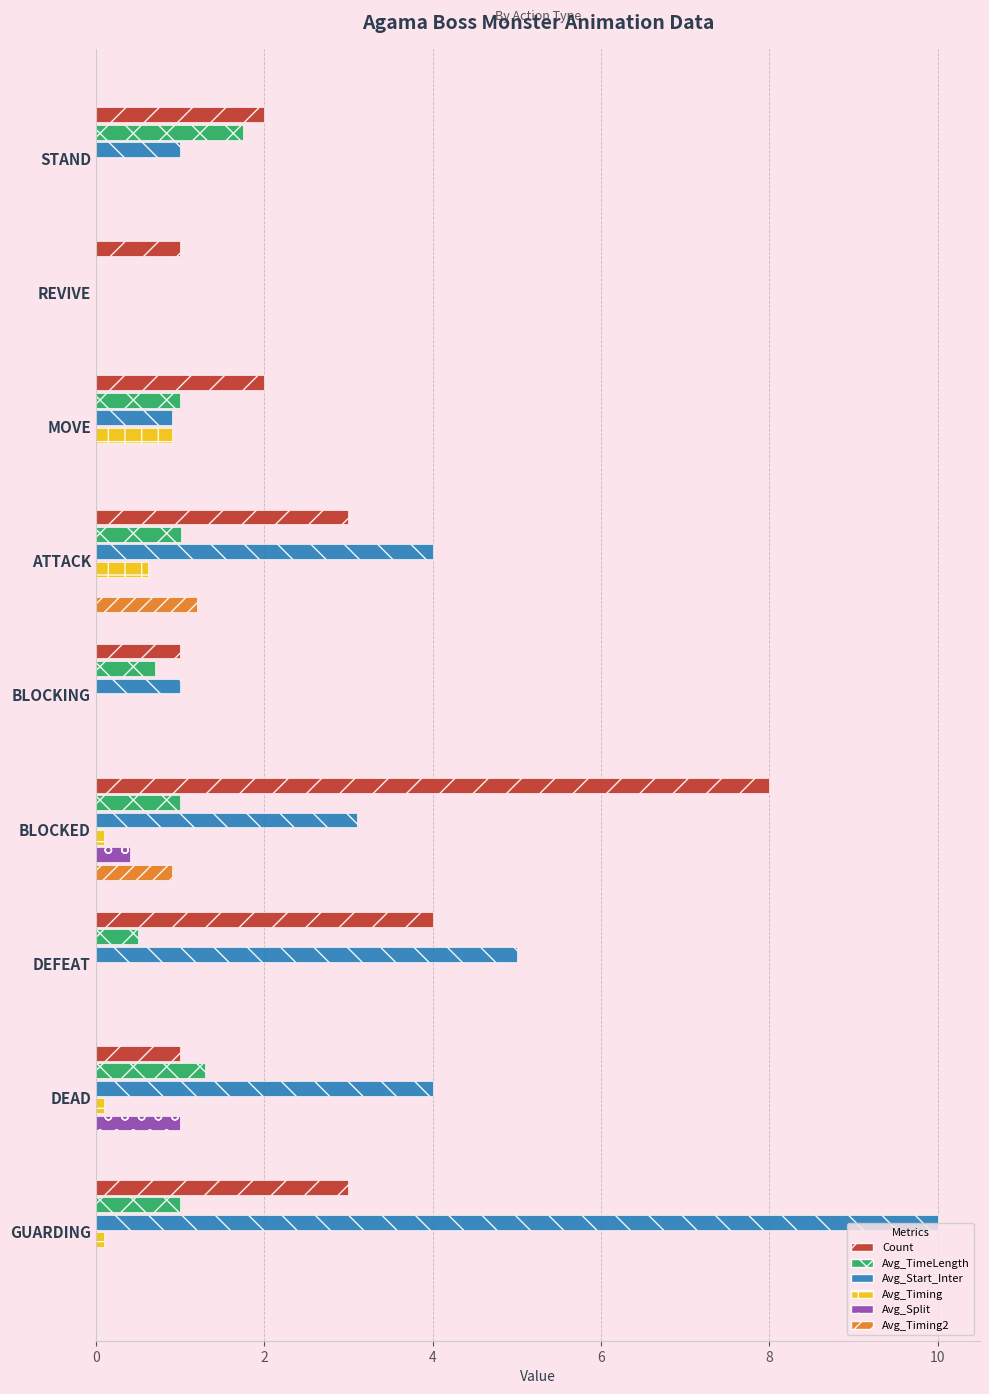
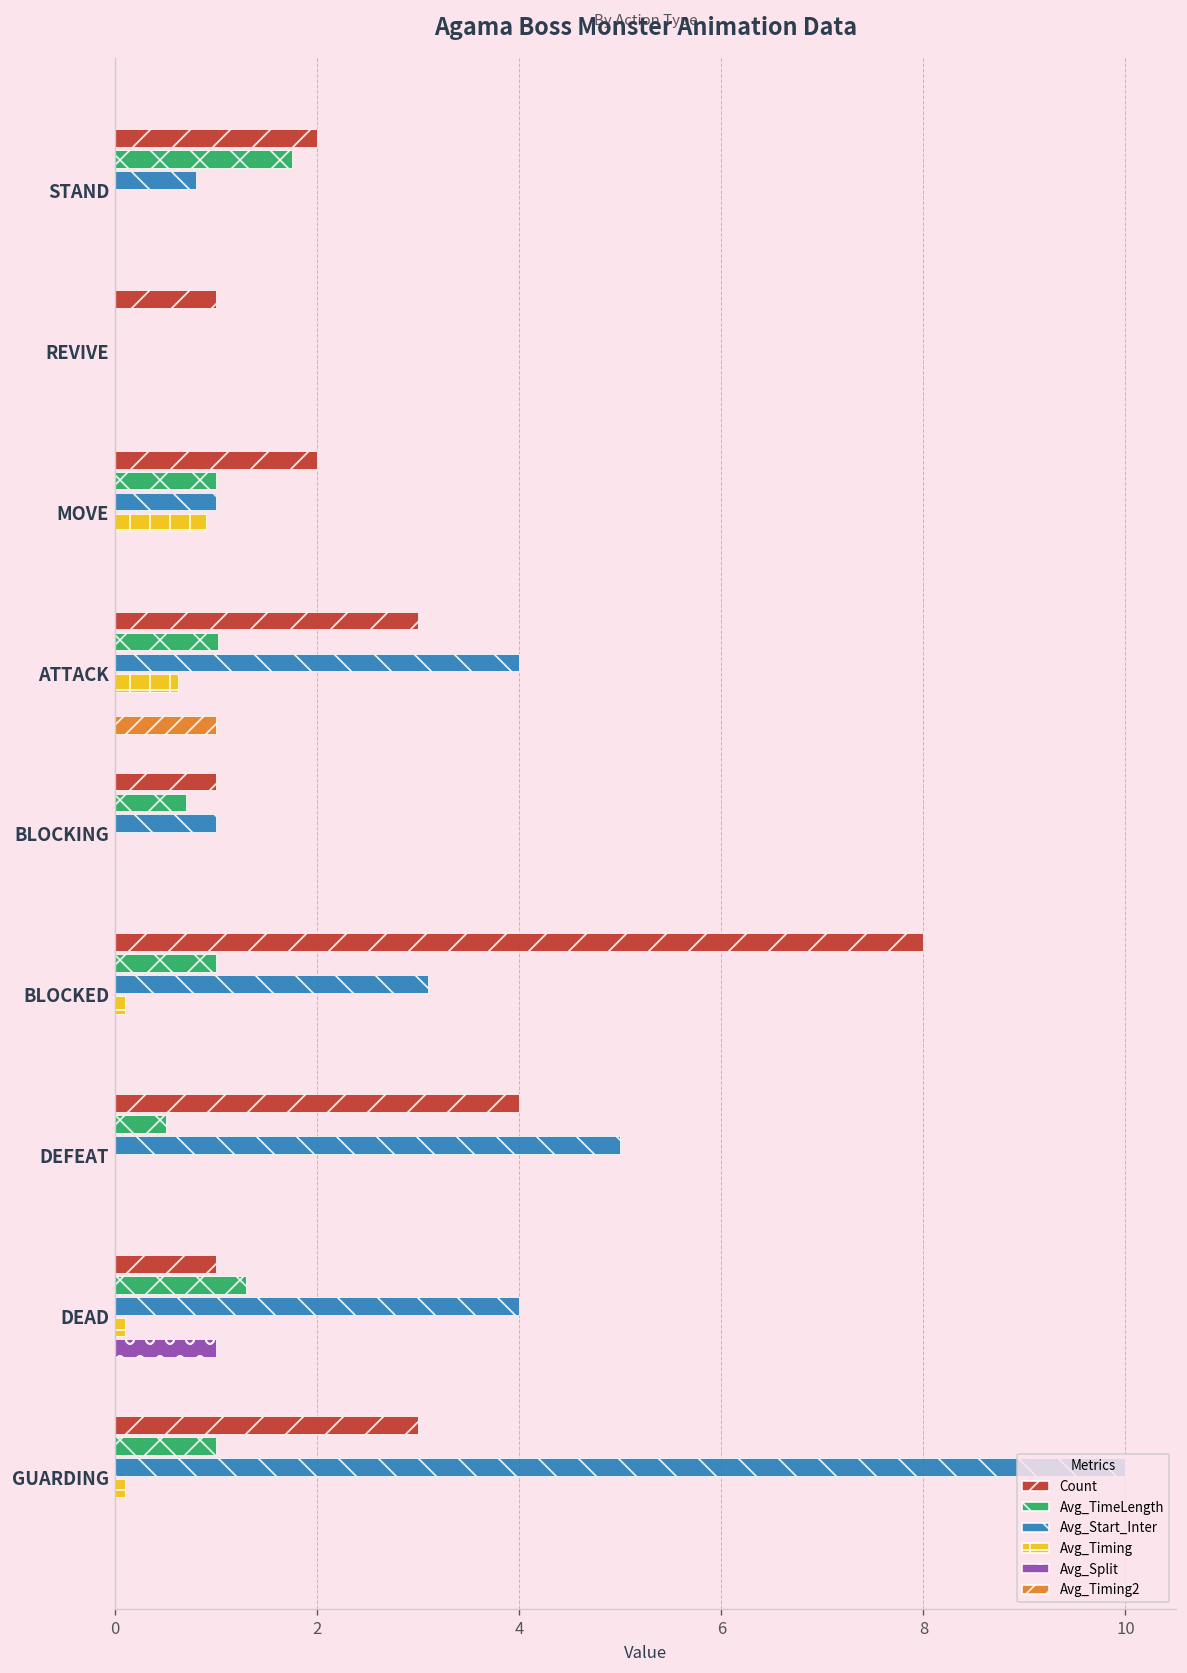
  {
    "Count": {
      "STAND": 2.0,
      "REVIVE": 1.0,
      "MOVE": 2.0,
      "ATTACK": 3.0,
      "BLOCKING": 1.0,
      "BLOCKED": 8.0,
      "DEFEAT": 4.0,
      "DEAD": 1.0,
      "GUARDING": 3.0
    },
    "Avg_TimeLength": {
      "STAND": 1.8,
      "REVIVE": 0.0,
      "MOVE": 1.0,
      "ATTACK": 1.0,
      "BLOCKING": 0.7,
      "BLOCKED": 1.0,
      "DEFEAT": 0.5,
      "DEAD": 1.3,
      "GUARDING": 1.0
    },
    "Avg_Start_Inter": {
-     "STAND": 1.0,
+     "STAND": 0.8,
      "REVIVE": 0.0,
-     "MOVE": 0.9,
+     "MOVE": 1.0,
      "ATTACK": 4.0,
      "BLOCKING": 1.0,
      "BLOCKED": 3.1,
      "DEFEAT": 5.0,
      "DEAD": 4.0,
      "GUARDING": 10.0
    },
    "Avg_Timing": {
      "STAND": 0.0,
      "REVIVE": 0.0,
      "MOVE": 0.9,
      "ATTACK": 0.6,
      "BLOCKING": 0.0,
      "BLOCKED": 0.1,
      "DEFEAT": 0.0,
      "DEAD": 0.1,
      "GUARDING": 0.1
    },
    "Avg_Split": {
      "STAND": 0.0,
      "REVIVE": 0.0,
      "MOVE": 0.0,
      "ATTACK": 0.0,
      "BLOCKING": 0.0,
-     "BLOCKED": 0.4,
+     "BLOCKED": 0.0,
      "DEFEAT": 0.0,
      "DEAD": 1.0,
      "GUARDING": 0.0
    },
    "Avg_Timing2": {
      "STAND": 0.0,
      "REVIVE": 0.0,
      "MOVE": 0.0,
-     "ATTACK": 1.2,
+     "ATTACK": 1.0,
      "BLOCKING": 0.0,
-     "BLOCKED": 0.9,
+     "BLOCKED": 0.0,
      "DEFEAT": 0.0,
      "DEAD": 0.0,
      "GUARDING": 0.0
    }
  }
